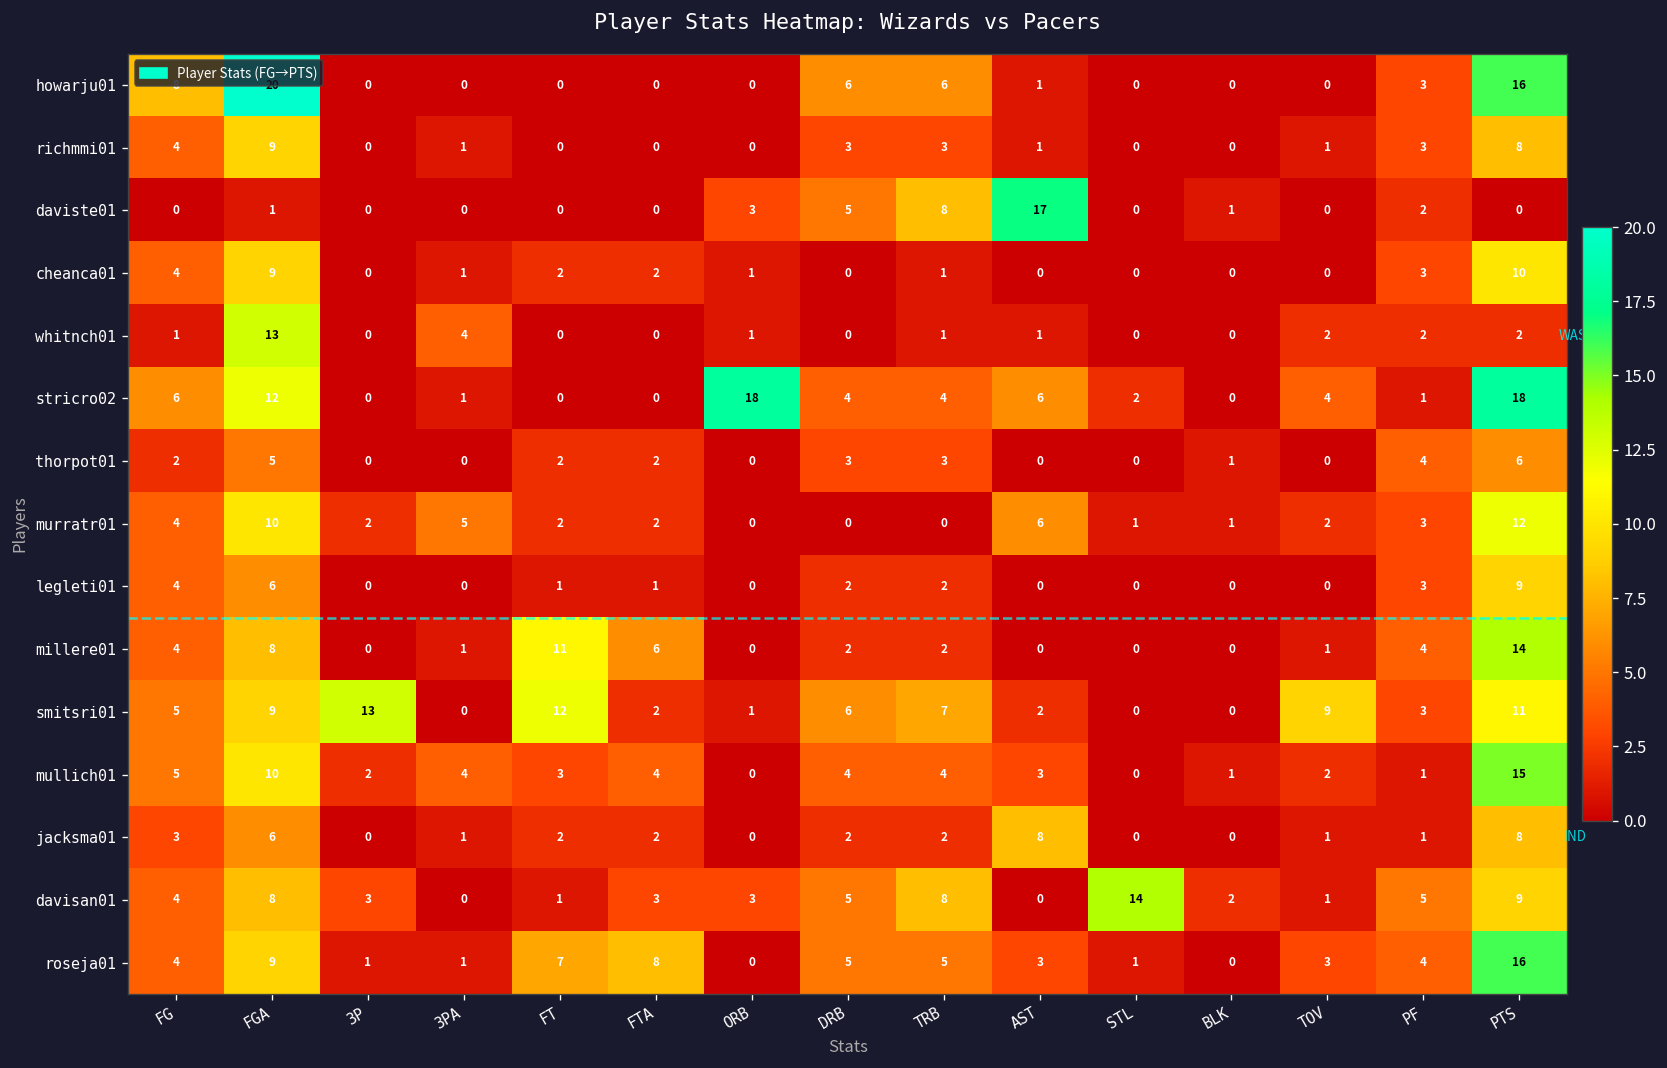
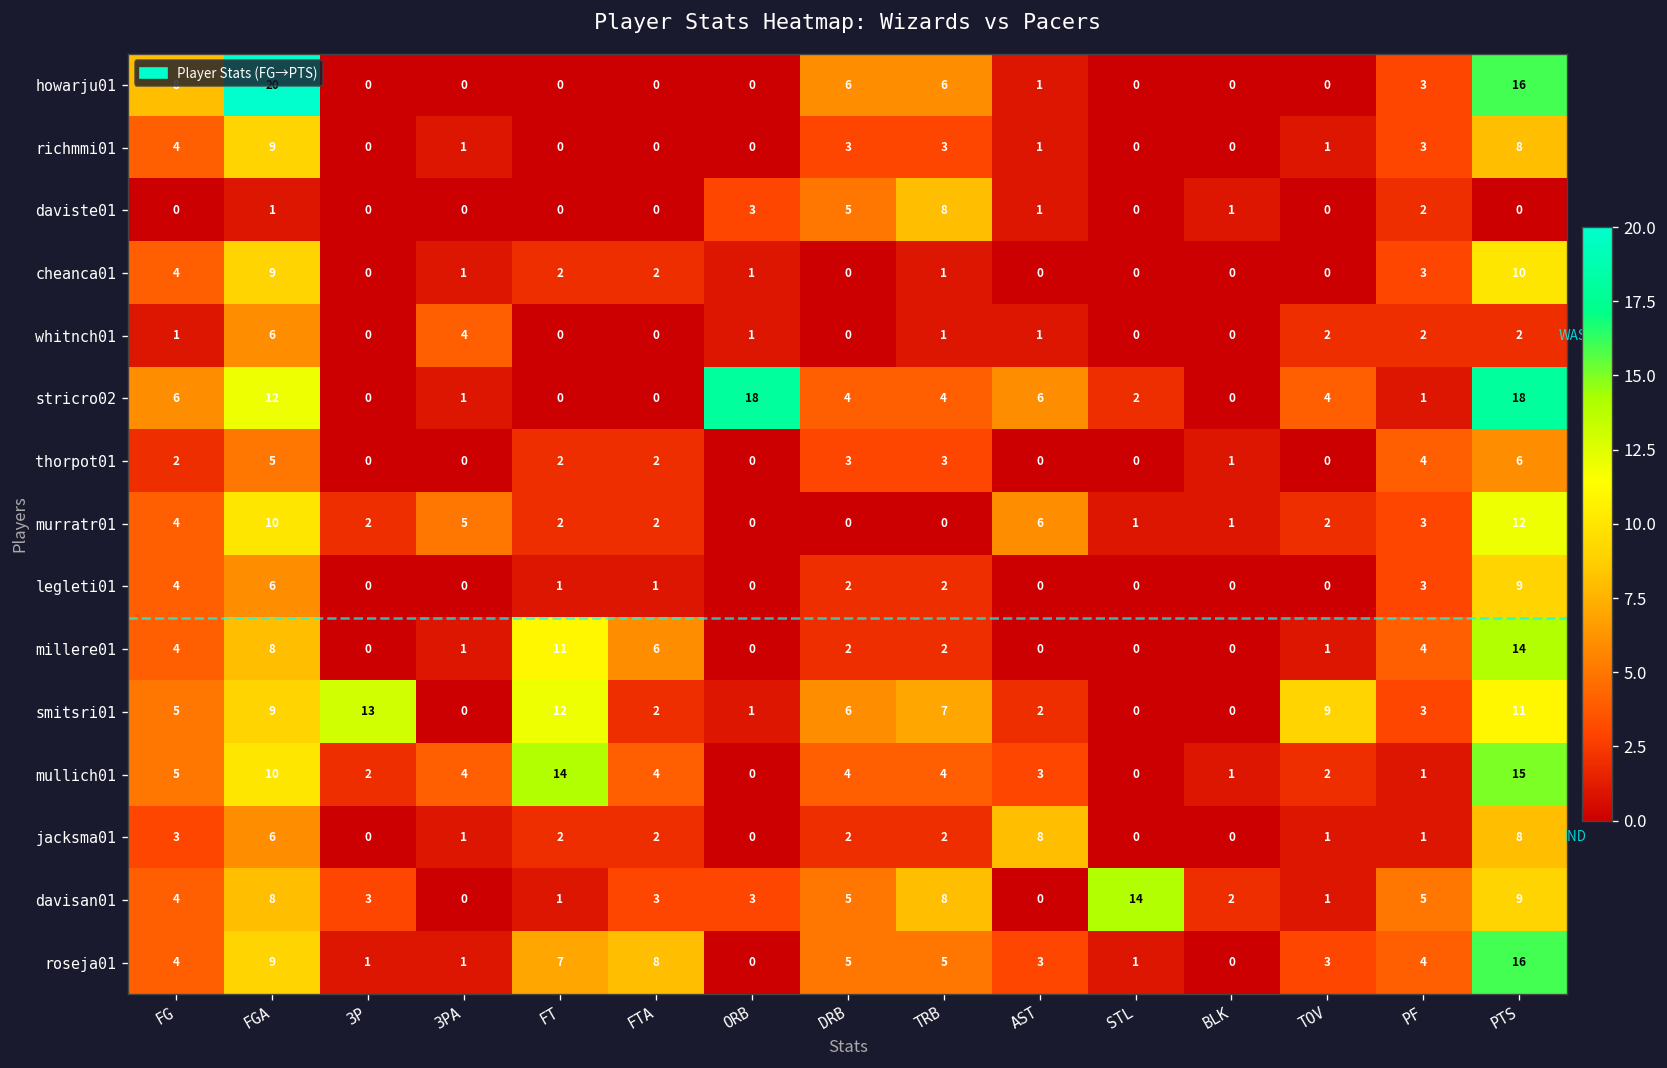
  {
    "daviste01": {
      "FG": 0,
      "FGA": 1,
      "3P": 0,
      "3PA": 0,
      "FT": 0,
      "FTA": 0,
      "ORB": 3,
      "DRB": 5,
      "TRB": 8,
-     "AST": 17,
+     "AST": 1,
      "STL": 0,
      "BLK": 1,
      "TOV": 0,
      "PF": 2,
      "PTS": 0
    },
    "whitnch01": {
      "FG": 1,
-     "FGA": 13,
+     "FGA": 6,
      "3P": 0,
      "3PA": 4,
      "FT": 0,
      "FTA": 0,
      "ORB": 1,
      "DRB": 0,
      "TRB": 1,
      "AST": 1,
      "STL": 0,
      "BLK": 0,
      "TOV": 2,
      "PF": 2,
      "PTS": 2
    },
    "mullich01": {
      "FG": 5,
      "FGA": 10,
      "3P": 2,
      "3PA": 4,
-     "FT": 3,
+     "FT": 14,
      "FTA": 4,
      "ORB": 0,
      "DRB": 4,
      "TRB": 4,
      "AST": 3,
      "STL": 0,
      "BLK": 1,
      "TOV": 2,
      "PF": 1,
      "PTS": 15
    }
  }
